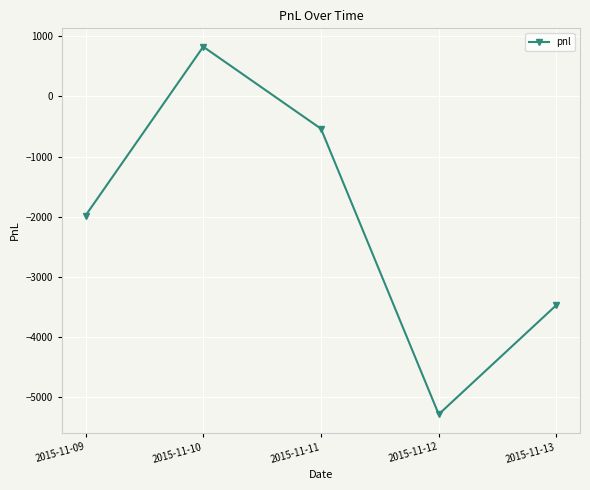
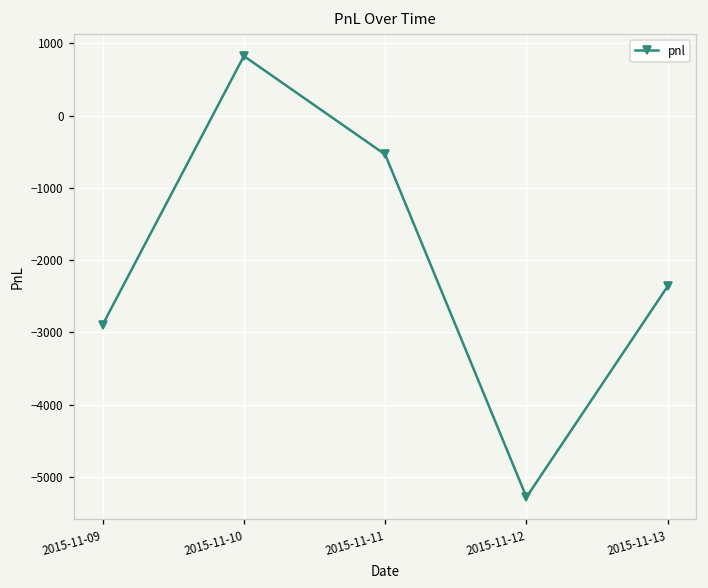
  {
-   "2015-11-09": -2000,
+   "2015-11-09": -2900,
    "2015-11-10": 800,
    "2015-11-11": -500,
    "2015-11-12": -5300,
-   "2015-11-13": -3500
+   "2015-11-13": -2400
  }
